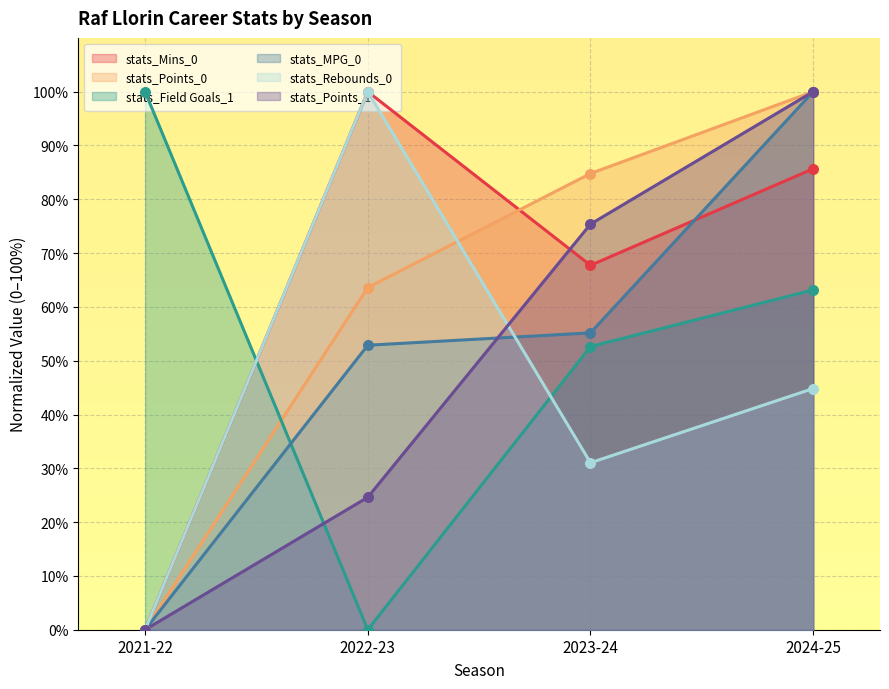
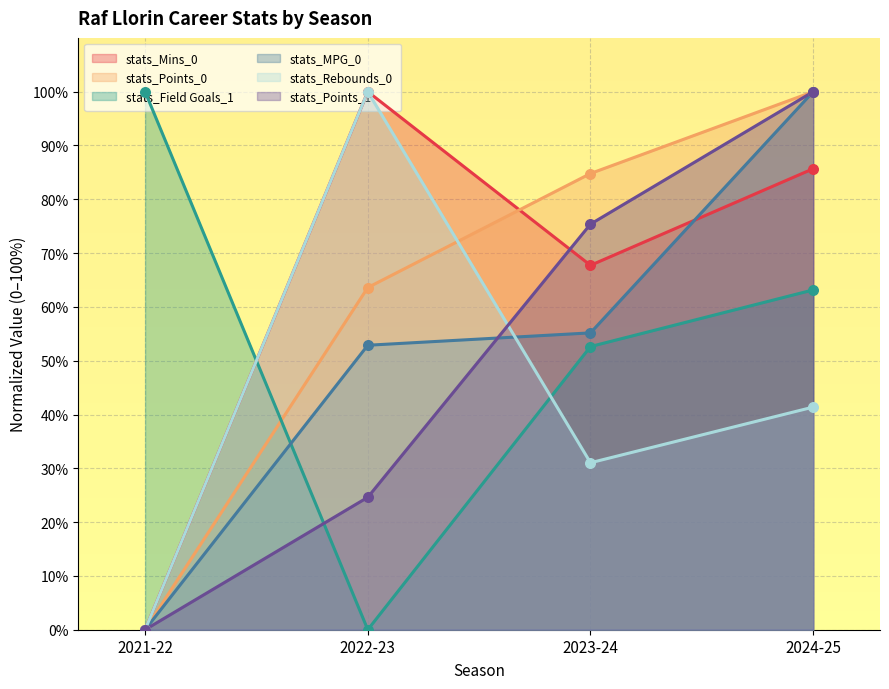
  {
    "stats_Rebounds_0": {
      "2023-24": "31%",
-     "2024-25": "45%"
+     "2024-25": "41%"
    }
  }
